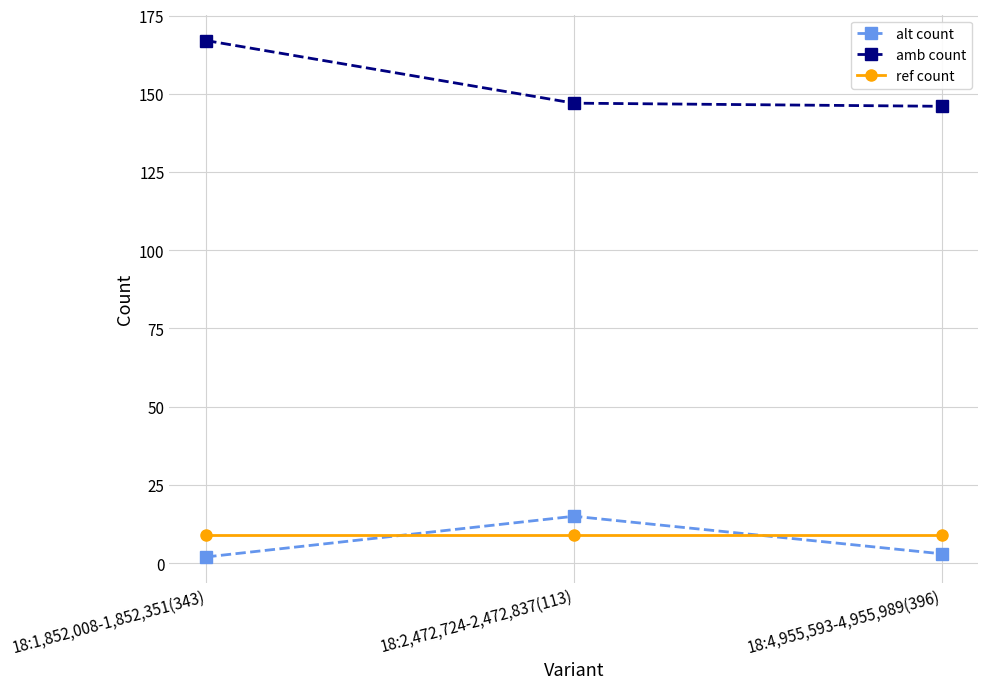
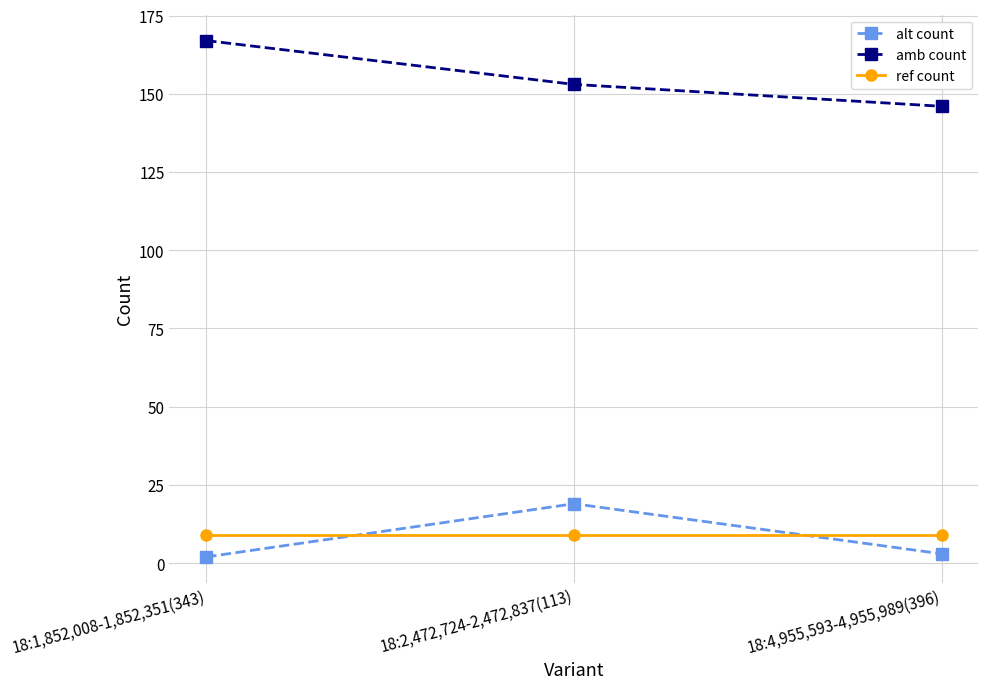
  {
    "alt count": {
      "18:1,852,008-1,852,351(343)": 2,
-     "18:2,472,724-2,472,837(113)": 15,
+     "18:2,472,724-2,472,837(113)": 19,
      "18:4,955,593-4,955,989(396)": 3
    },
    "amb count": {
      "18:1,852,008-1,852,351(343)": 167,
-     "18:2,472,724-2,472,837(113)": 147,
+     "18:2,472,724-2,472,837(113)": 153,
      "18:4,955,593-4,955,989(396)": 146
    },
    "ref count": {
      "18:1,852,008-1,852,351(343)": 9,
      "18:2,472,724-2,472,837(113)": 9,
      "18:4,955,593-4,955,989(396)": 9
    }
  }
